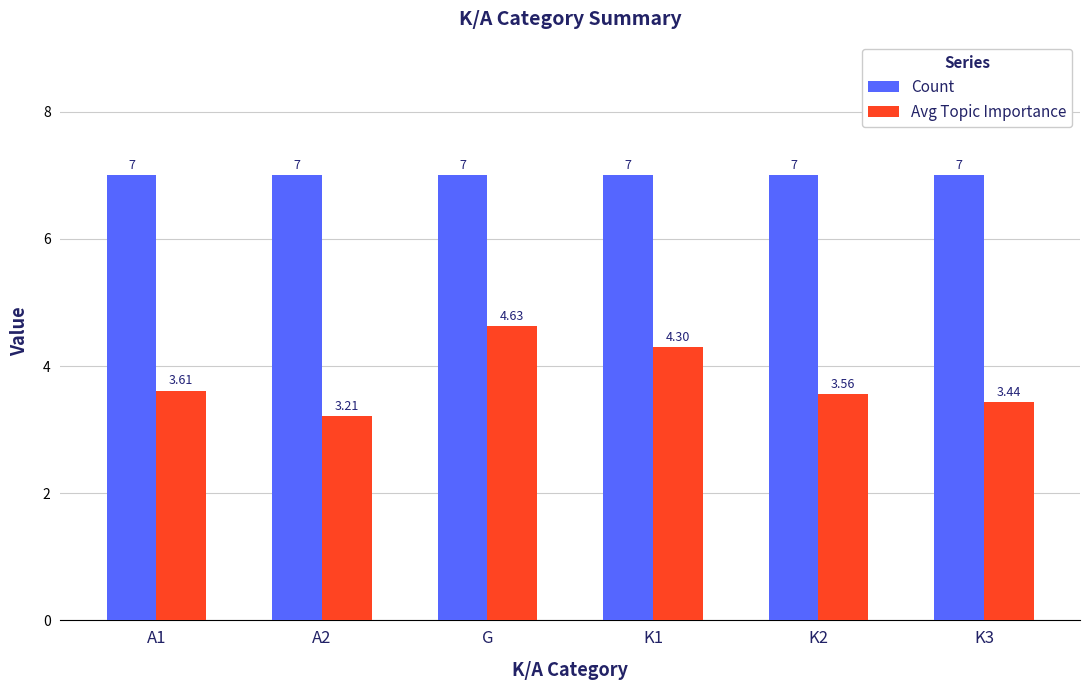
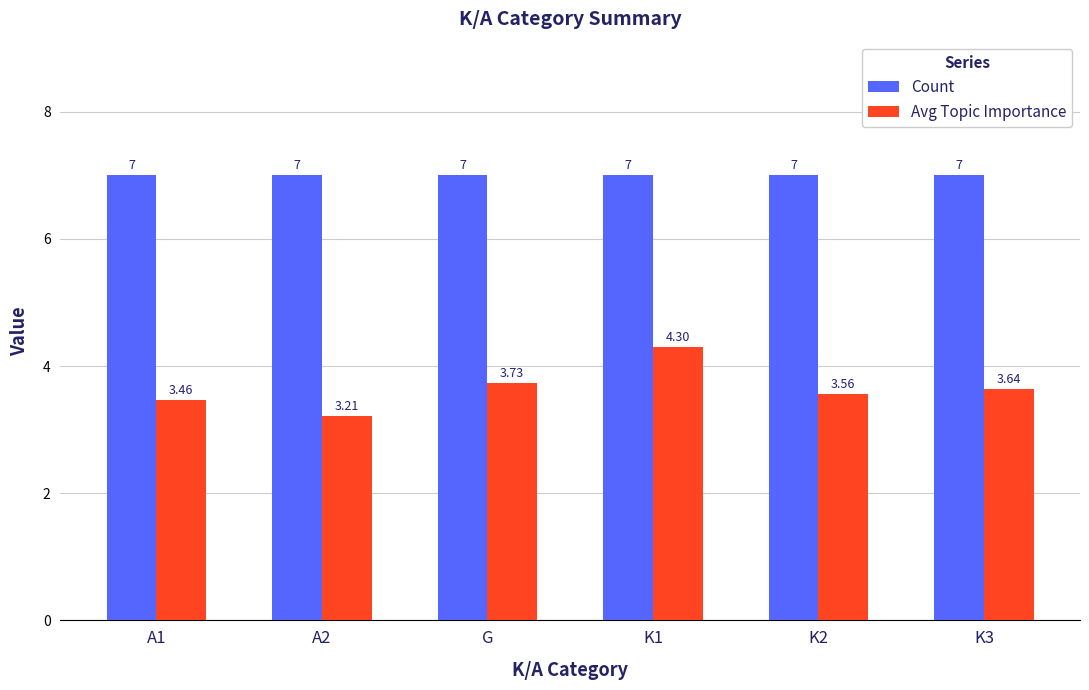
  {
    "Count": {
      "A1": 7,
      "A2": 7,
      "G": 7,
      "K1": 7,
      "K2": 7,
      "K3": 7
    },
    "Avg Topic Importance": {
-     "A1": 3.61,
+     "A1": 3.46,
      "A2": 3.21,
-     "G": 4.63,
+     "G": 3.73,
      "K1": 4.30,
      "K2": 3.56,
-     "K3": 3.44
+     "K3": 3.64
    }
  }
